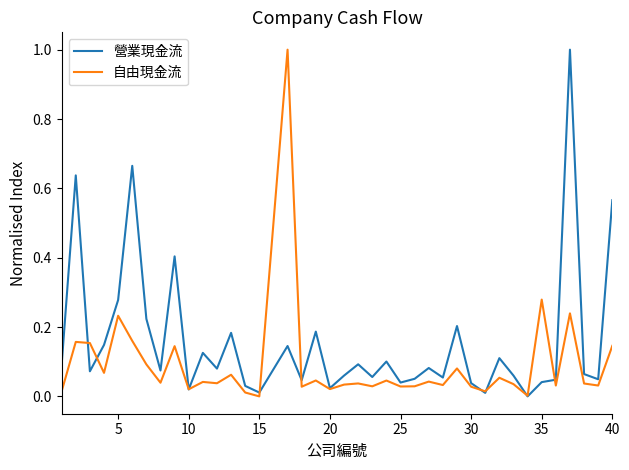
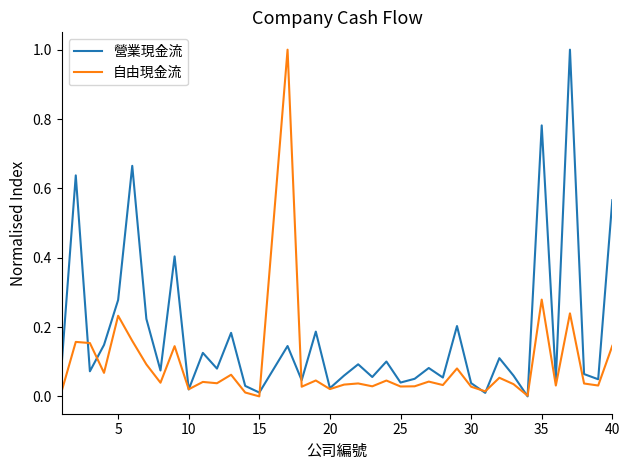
  {
    "營業現金流": {
      "5": 0.28,
      "15": 0.01,
      "25": 0.04,
      "30": 0.04,
-     "35": 0.04,
+     "35": 0.78,
      "40": 0.57
    },
    "自由現金流": {
      "5": 0.23,
      "15": 0.00,
      "25": 0.03,
      "30": 0.03,
      "35": 0.28,
      "40": 0.15
    }
  }
